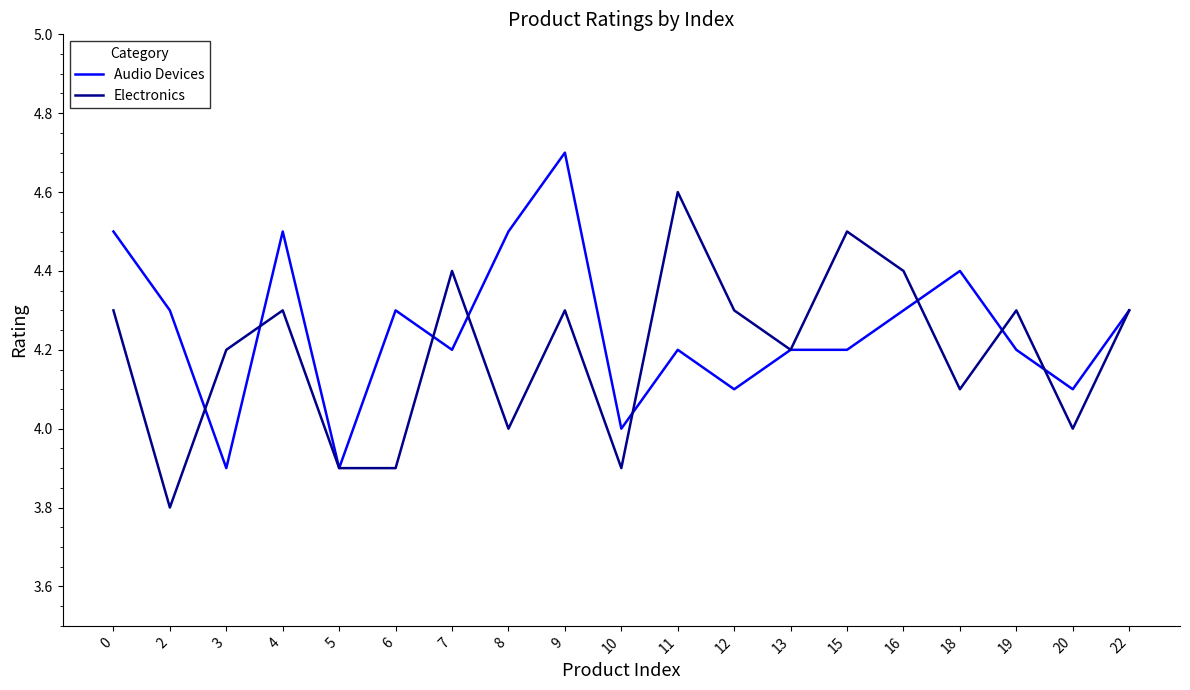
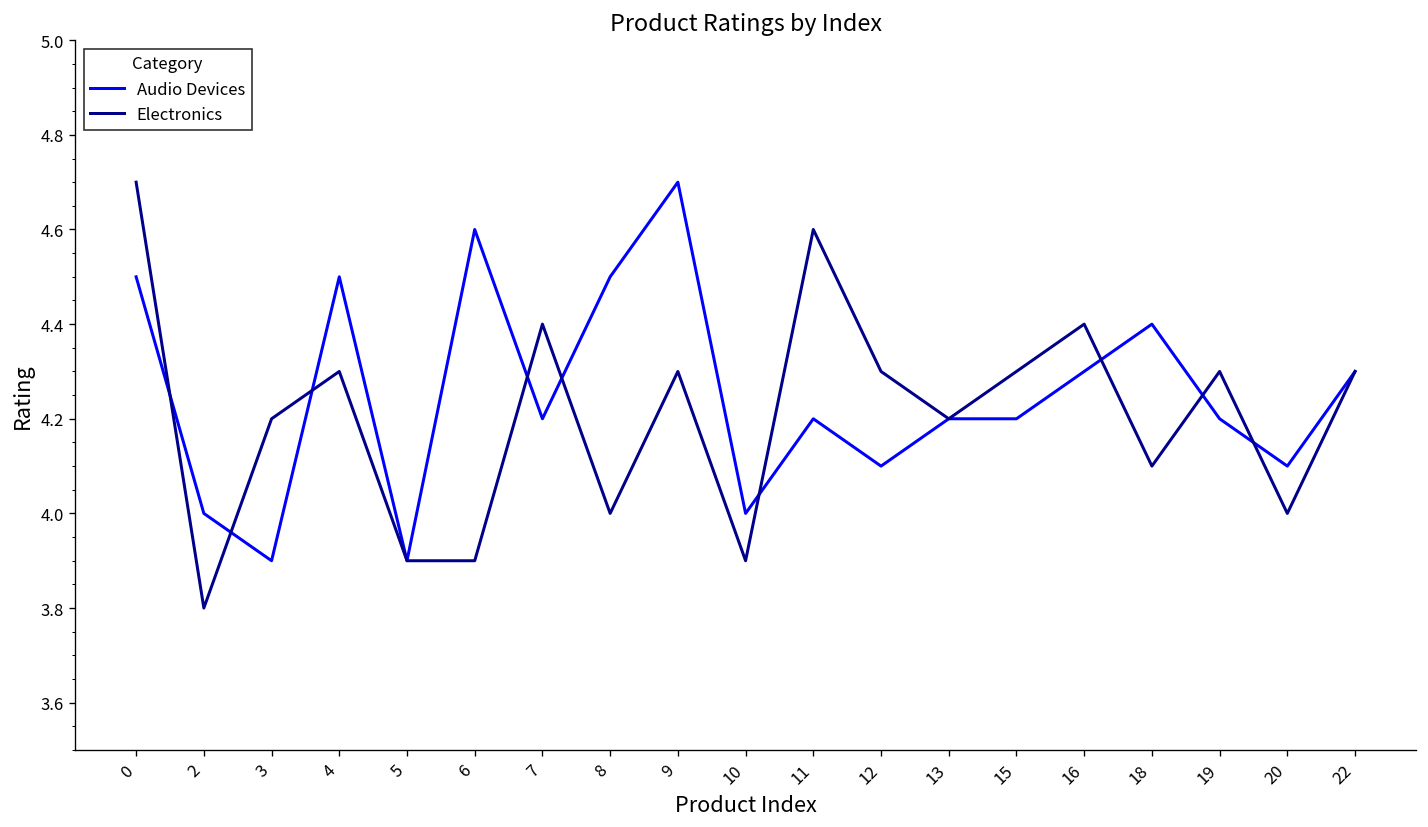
  {
    "Audio Devices": {
      "0": 4.5,
-     "2": 4.3,
+     "2": 4.0,
      "3": 3.9,
      "4": 4.5,
-     "6": 4.3,
+     "6": 4.6,
      "7": 4.2,
      "8": 4.5,
      "9": 4.7,
      "10": 4.0,
      "11": 4.2,
      "12": 4.1,
      "15": 4.2,
      "16": 4.3,
      "18": 4.4,
      "19": 4.2,
      "20": 4.1
    },
    "Electronics": {
-     "0": 4.3,
+     "0": 4.7,
      "2": 3.8,
      "3": 4.2,
      "4": 4.3,
      "6": 3.9,
      "7": 4.4,
      "8": 4.0,
      "9": 4.3,
      "10": 3.9,
      "11": 4.6,
      "12": 4.3,
-     "15": 4.5,
+     "15": 4.3,
      "16": 4.4,
      "18": 4.1,
      "19": 4.3,
      "20": 4.0
    }
  }
